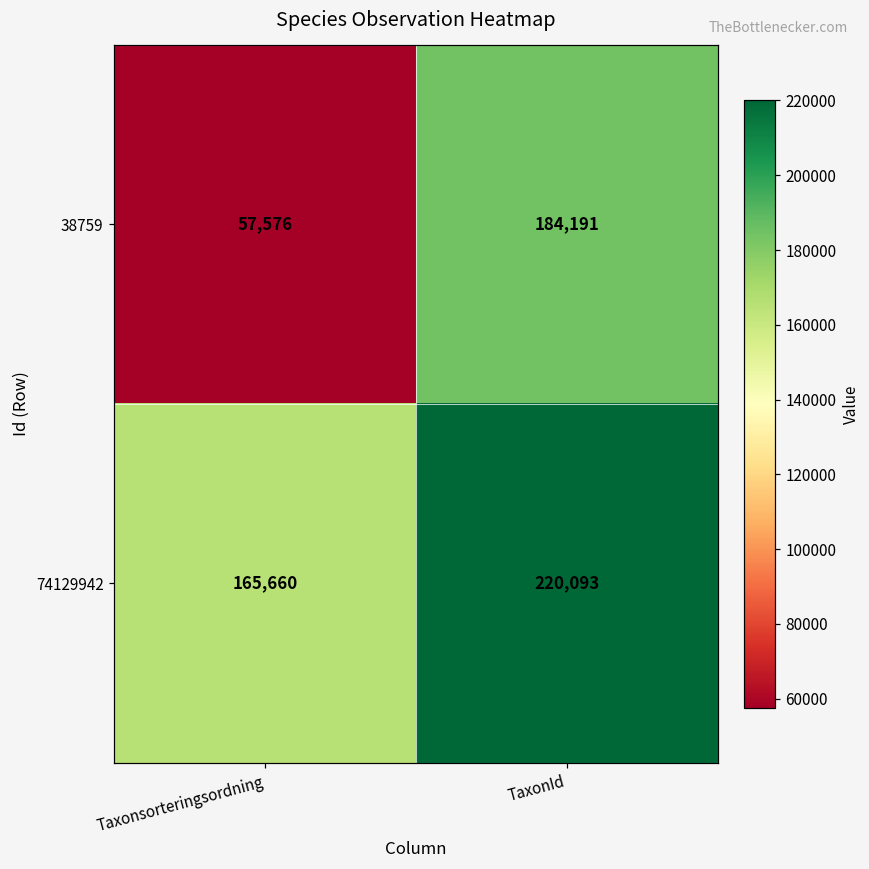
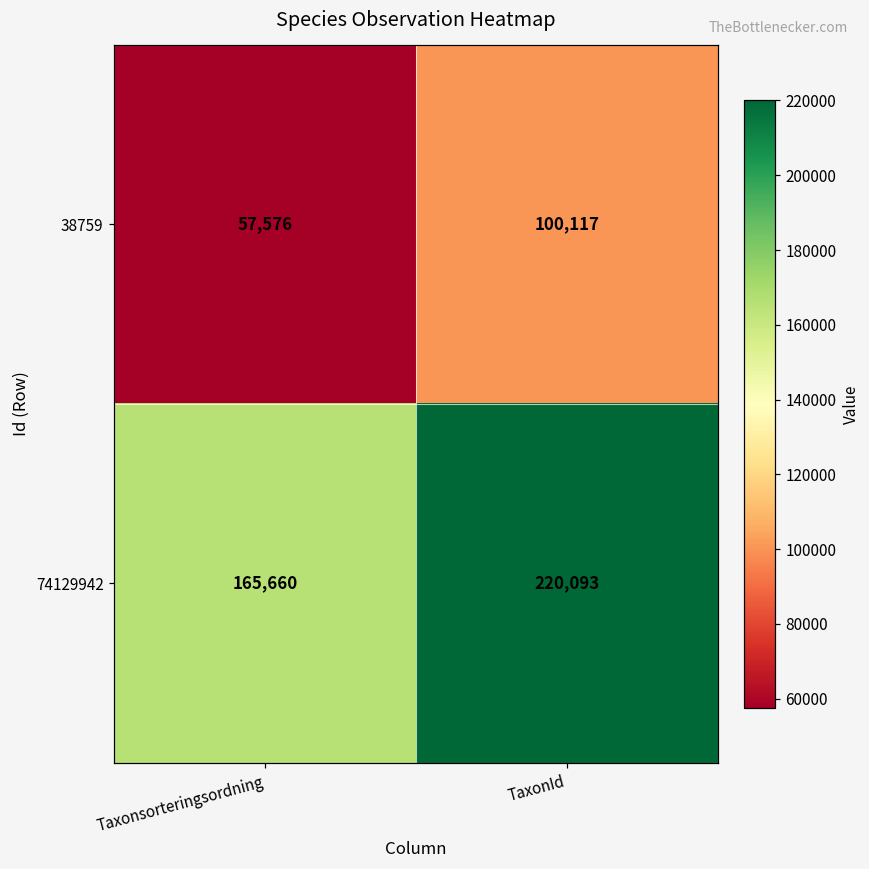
  {
    "38759": {
      "Taxonsorteringsordning": "57,576",
-     "TaxonId": "184,191"
+     "TaxonId": "100,117"
    },
    "74129942": {
      "Taxonsorteringsordning": "165,660",
      "TaxonId": "220,093"
    }
  }
